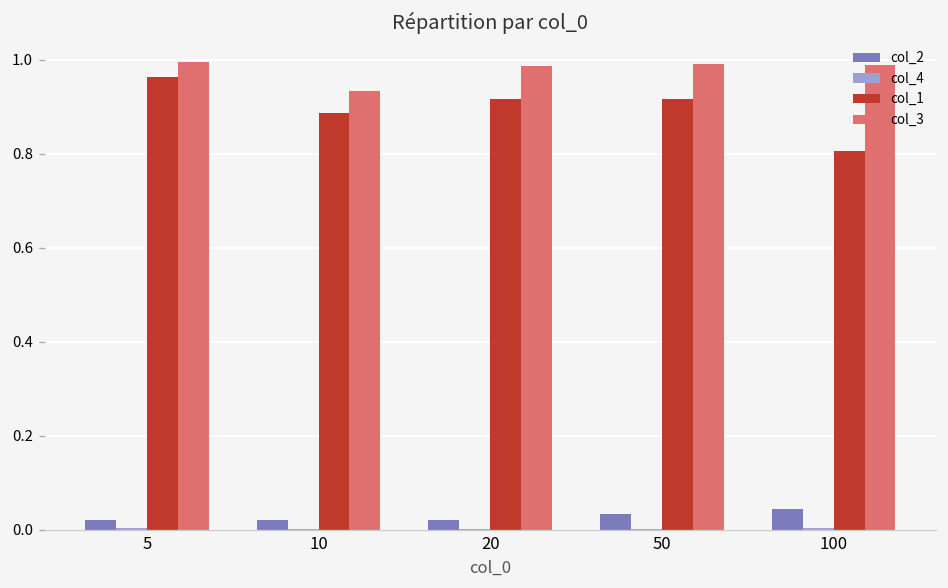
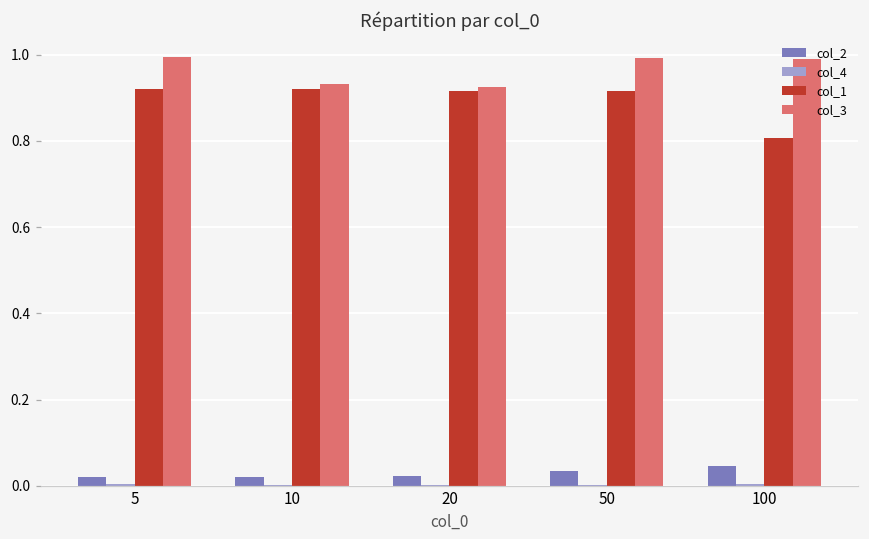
  {
    "col_1": {
-     "5": 0.96,
-     "10": 0.89,
+     "5": 0.92,
+     "10": 0.92,
      "20": 0.92,
      "50": 0.92,
      "100": 0.81
    },
    "col_3": {
      "5": 0.99,
      "10": 0.93,
-     "20": 0.99,
+     "20": 0.92,
      "50": 0.99,
      "100": 0.99
    }
  }
